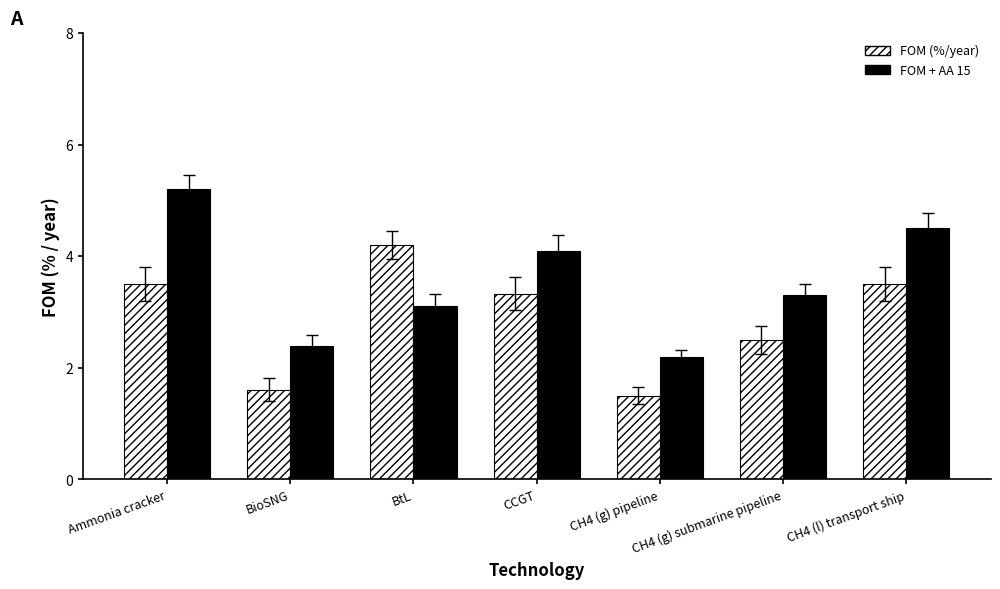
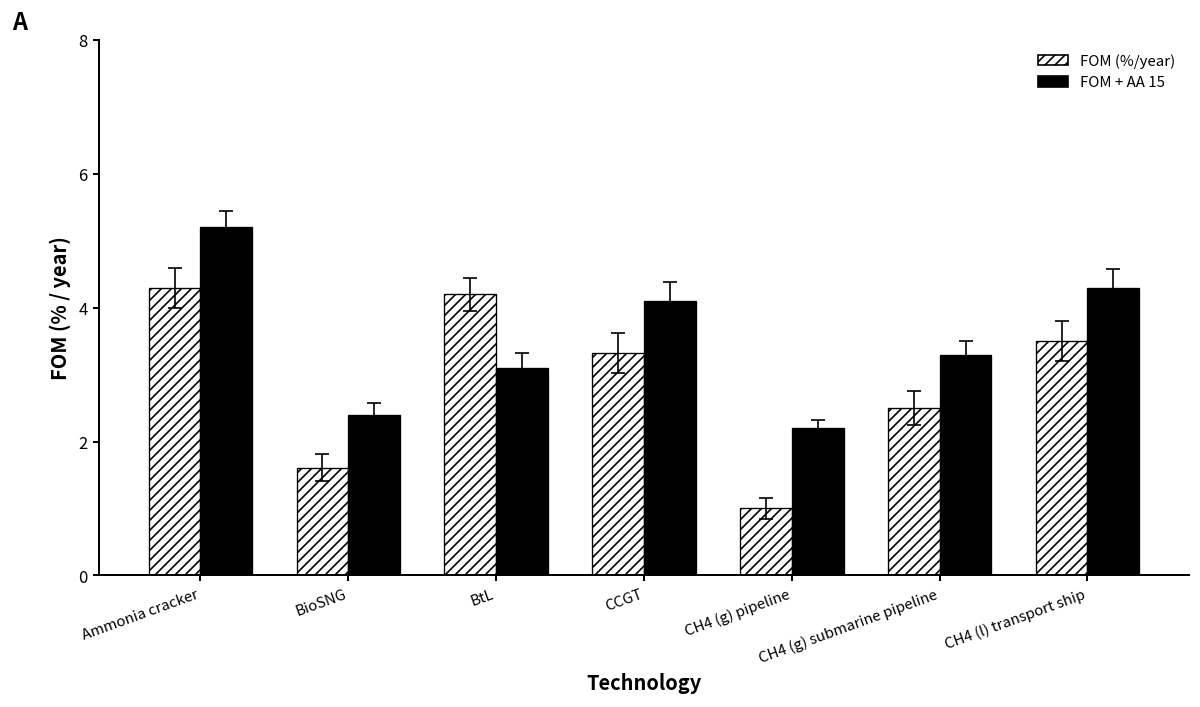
  {
    "FOM (%/year)": {
-     "Ammonia cracker": 3.5,
+     "Ammonia cracker": 4.3,
      "BioSNG": 1.6,
      "BtL": 4.2,
      "CCGT": 3.3,
-     "CH4 (g) pipeline": 1.5,
+     "CH4 (g) pipeline": 1.0,
      "CH4 (g) submarine pipeline": 2.5,
      "CH4 (l) transport ship": 3.5
    },
    "FOM + AA 15": {
      "Ammonia cracker": 5.2,
      "BioSNG": 2.4,
      "BtL": 3.1,
      "CCGT": 4.1,
      "CH4 (g) pipeline": 2.2,
      "CH4 (g) submarine pipeline": 3.3,
-     "CH4 (l) transport ship": 4.5
+     "CH4 (l) transport ship": 4.3
    }
  }
